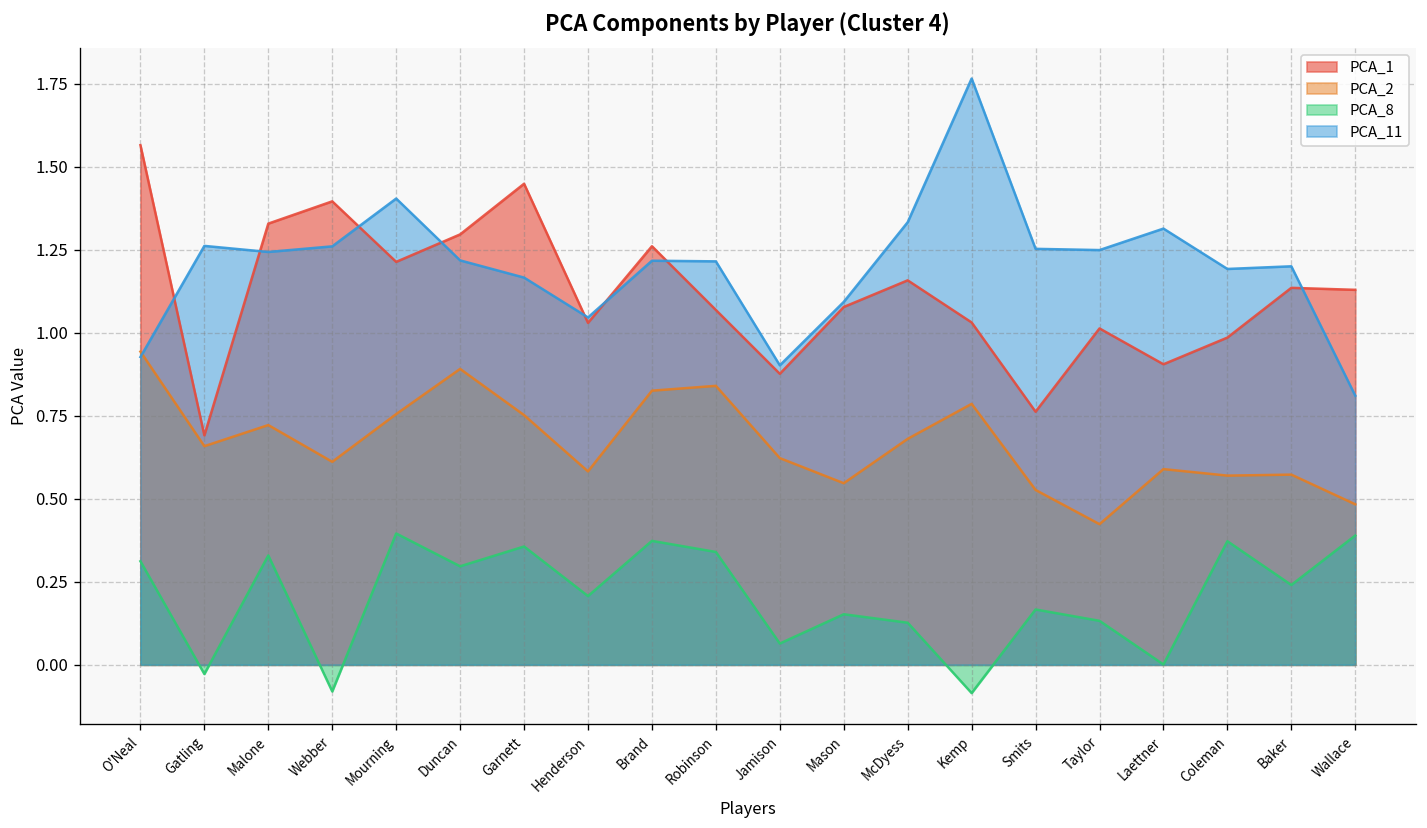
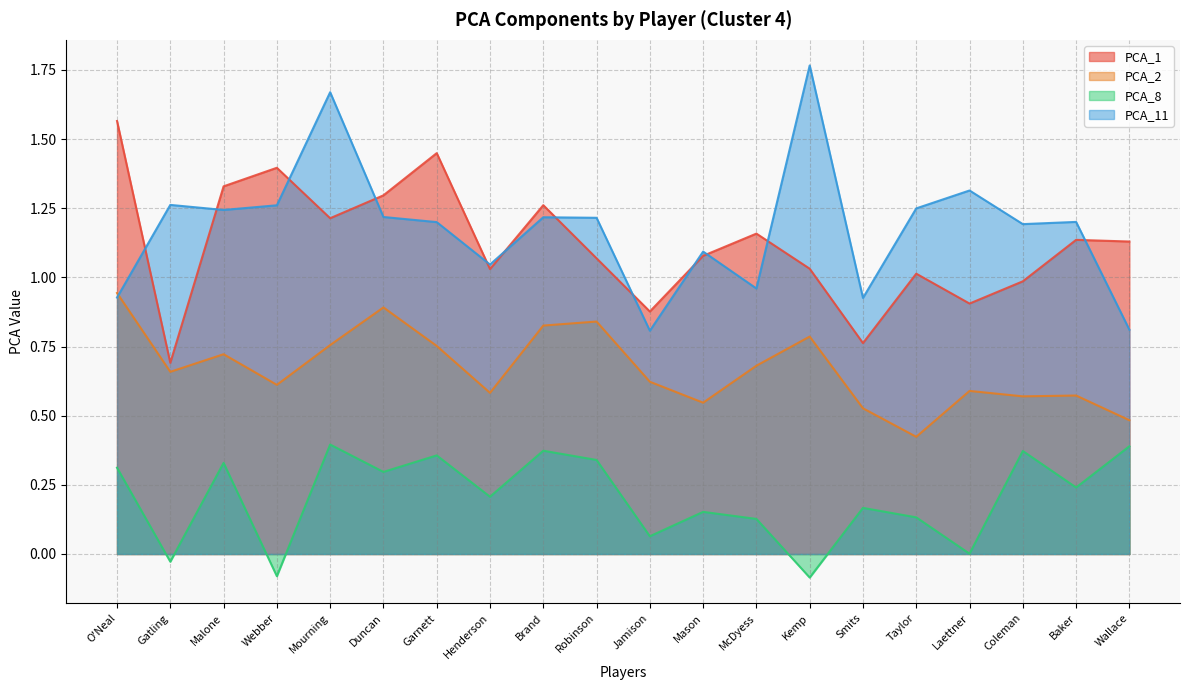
  {
    "PCA_11": {
      "O'Neal": 0.93,
      "Gatling": 1.26,
      "Malone": 1.24,
      "Webber": 1.26,
-     "Mourning": 1.40,
+     "Mourning": 1.67,
      "Duncan": 1.22,
-     "Garnett": 1.17,
+     "Garnett": 1.20,
      "Henderson": 1.05,
      "Brand": 1.22,
      "Robinson": 1.22,
-     "Jamison": 0.90,
+     "Jamison": 0.81,
      "Mason": 1.09,
-     "McDyess": 1.33,
+     "McDyess": 0.96,
      "Kemp": 1.77,
-     "Smits": 1.25,
+     "Smits": 0.93,
      "Taylor": 1.25,
      "Laettner": 1.31,
      "Coleman": 1.19,
      "Baker": 1.20,
      "Wallace": 0.81
    }
  }
